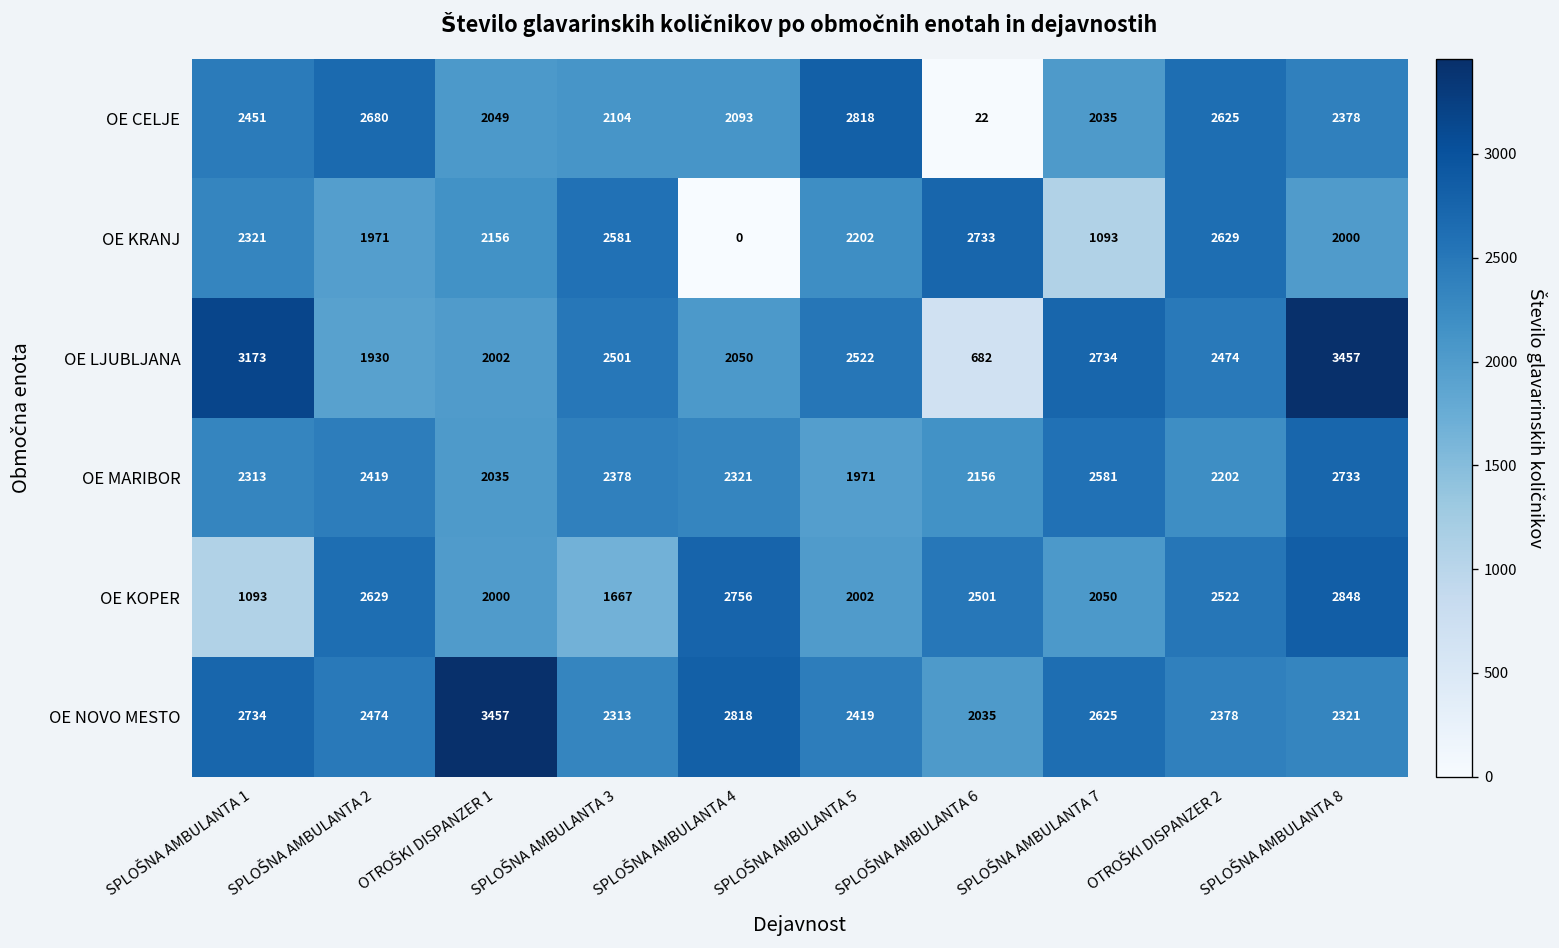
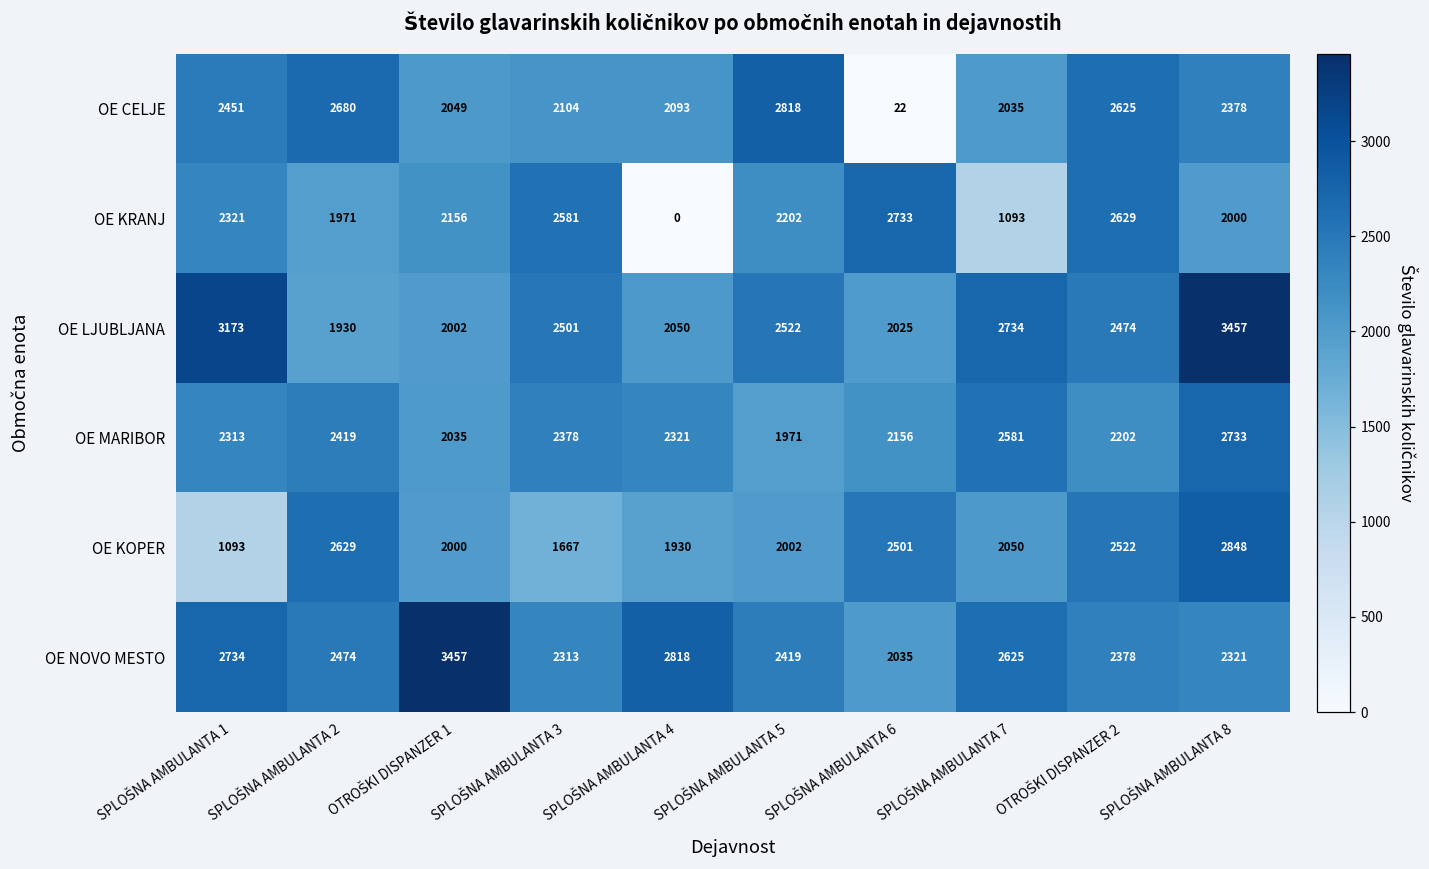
  {
    "OE CELJE": {
      "SPLOŠNA AMBULANTA 1": 2451,
      "SPLOŠNA AMBULANTA 2": 2680,
      "OTROŠKI DISPANZER 1": 2049,
      "SPLOŠNA AMBULANTA 3": 2104,
      "SPLOŠNA AMBULANTA 4": 2093,
      "SPLOŠNA AMBULANTA 5": 2818,
      "SPLOŠNA AMBULANTA 6": 22,
      "SPLOŠNA AMBULANTA 7": 2035,
      "OTROŠKI DISPANZER 2": 2625,
      "SPLOŠNA AMBULANTA 8": 2378
    },
    "OE KRANJ": {
      "SPLOŠNA AMBULANTA 1": 2321,
      "SPLOŠNA AMBULANTA 2": 1971,
      "OTROŠKI DISPANZER 1": 2156,
      "SPLOŠNA AMBULANTA 3": 2581,
      "SPLOŠNA AMBULANTA 4": 0,
      "SPLOŠNA AMBULANTA 5": 2202,
      "SPLOŠNA AMBULANTA 6": 2733,
      "SPLOŠNA AMBULANTA 7": 1093,
      "OTROŠKI DISPANZER 2": 2629,
      "SPLOŠNA AMBULANTA 8": 2000
    },
    "OE LJUBLJANA": {
      "SPLOŠNA AMBULANTA 1": 3173,
      "SPLOŠNA AMBULANTA 2": 1930,
      "OTROŠKI DISPANZER 1": 2002,
      "SPLOŠNA AMBULANTA 3": 2501,
      "SPLOŠNA AMBULANTA 4": 2050,
      "SPLOŠNA AMBULANTA 5": 2522,
-     "SPLOŠNA AMBULANTA 6": 682,
+     "SPLOŠNA AMBULANTA 6": 2025,
      "SPLOŠNA AMBULANTA 7": 2734,
      "OTROŠKI DISPANZER 2": 2474,
      "SPLOŠNA AMBULANTA 8": 3457
    },
    "OE MARIBOR": {
      "SPLOŠNA AMBULANTA 1": 2313,
      "SPLOŠNA AMBULANTA 2": 2419,
      "OTROŠKI DISPANZER 1": 2035,
      "SPLOŠNA AMBULANTA 3": 2378,
      "SPLOŠNA AMBULANTA 4": 2321,
      "SPLOŠNA AMBULANTA 5": 1971,
      "SPLOŠNA AMBULANTA 6": 2156,
      "SPLOŠNA AMBULANTA 7": 2581,
      "OTROŠKI DISPANZER 2": 2202,
      "SPLOŠNA AMBULANTA 8": 2733
    },
    "OE KOPER": {
      "SPLOŠNA AMBULANTA 1": 1093,
      "SPLOŠNA AMBULANTA 2": 2629,
      "OTROŠKI DISPANZER 1": 2000,
      "SPLOŠNA AMBULANTA 3": 1667,
-     "SPLOŠNA AMBULANTA 4": 2756,
+     "SPLOŠNA AMBULANTA 4": 1930,
      "SPLOŠNA AMBULANTA 5": 2002,
      "SPLOŠNA AMBULANTA 6": 2501,
      "SPLOŠNA AMBULANTA 7": 2050,
      "OTROŠKI DISPANZER 2": 2522,
      "SPLOŠNA AMBULANTA 8": 2848
    },
    "OE NOVO MESTO": {
      "SPLOŠNA AMBULANTA 1": 2734,
      "SPLOŠNA AMBULANTA 2": 2474,
      "OTROŠKI DISPANZER 1": 3457,
      "SPLOŠNA AMBULANTA 3": 2313,
      "SPLOŠNA AMBULANTA 4": 2818,
      "SPLOŠNA AMBULANTA 5": 2419,
      "SPLOŠNA AMBULANTA 6": 2035,
      "SPLOŠNA AMBULANTA 7": 2625,
      "OTROŠKI DISPANZER 2": 2378,
      "SPLOŠNA AMBULANTA 8": 2321
    }
  }
